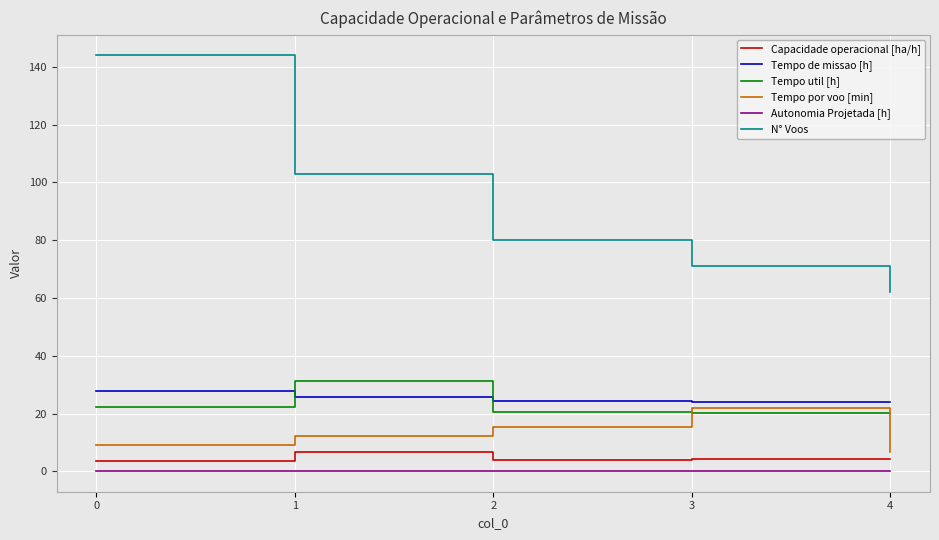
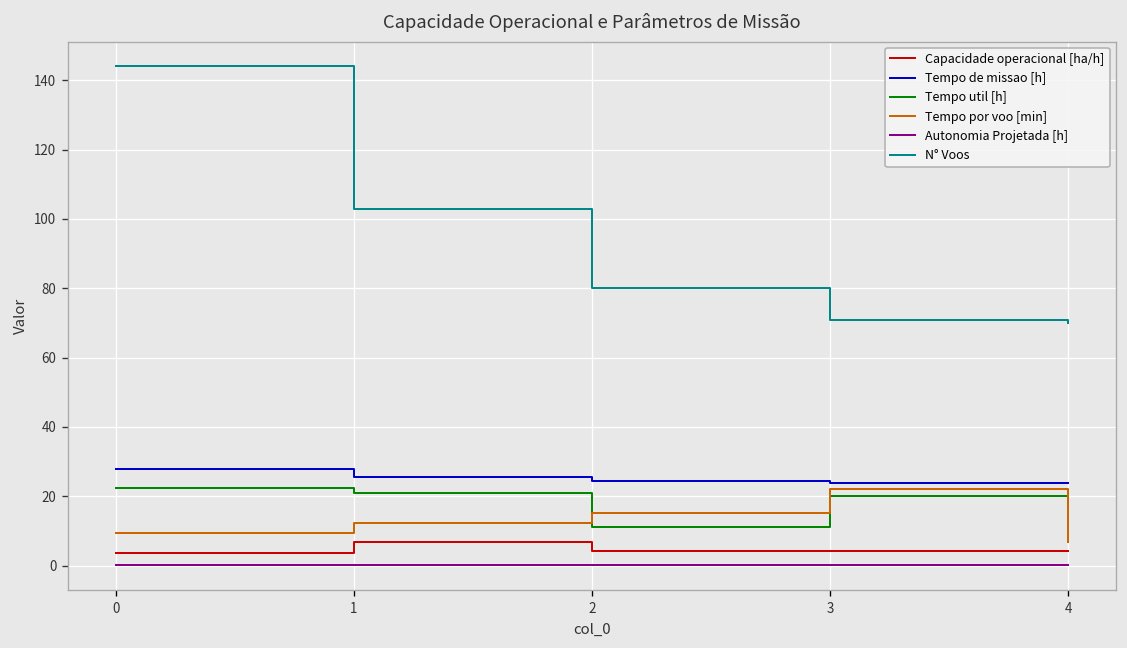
  {
    "Capacidade operacional [ha/h]": {
      "0": 4,
      "1": 7,
      "2": 4,
      "3": 4,
      "4": 4
    },
    "Tempo de missao [h]": {
      "0": 28,
      "1": 26,
      "2": 24,
      "3": 24,
      "4": 24
    },
    "Tempo util [h]": {
      "0": 22,
-     "1": 31,
-     "2": 20,
+     "1": 21,
+     "2": 11,
      "3": 20,
      "4": 20
    },
    "Tempo por voo [min]": {
      "0": 9,
      "1": 12,
      "2": 15,
      "3": 22,
      "4": 7
    },
    "Autonomia Projetada [h]": {
      "0": 0,
      "1": 0,
      "2": 0,
      "3": 0,
      "4": 0
    },
    "N° Voos": {
      "0": 144,
      "1": 103,
      "2": 80,
      "3": 71,
-     "4": 62
+     "4": 70
    }
  }
